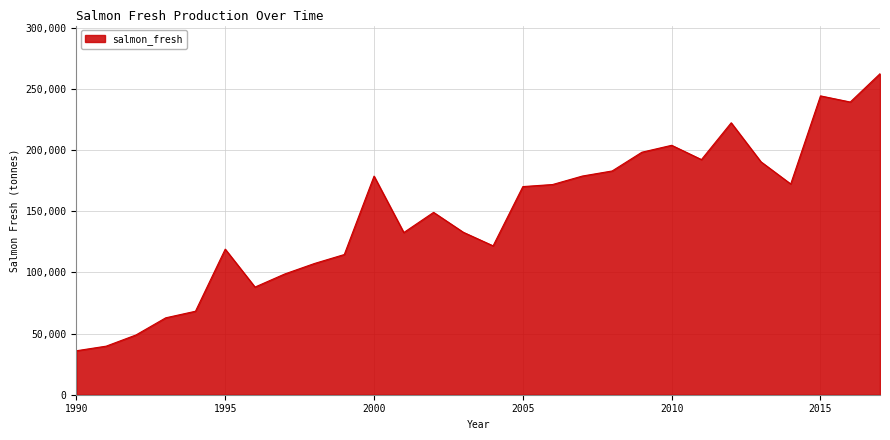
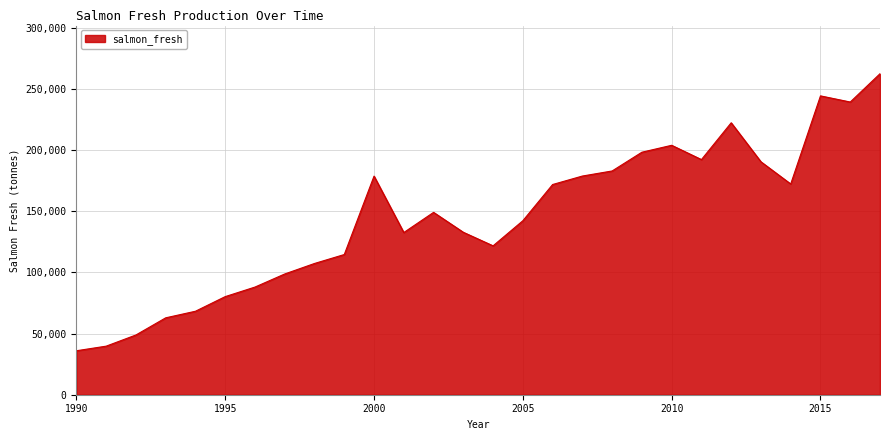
  {
    "1990": "36,000",
-   "1995": "119,000",
+   "1995": "80,000",
    "2000": "179,000",
-   "2005": "170,000",
+   "2005": "142,000",
    "2010": "204,000",
    "2015": "244,000"
  }
